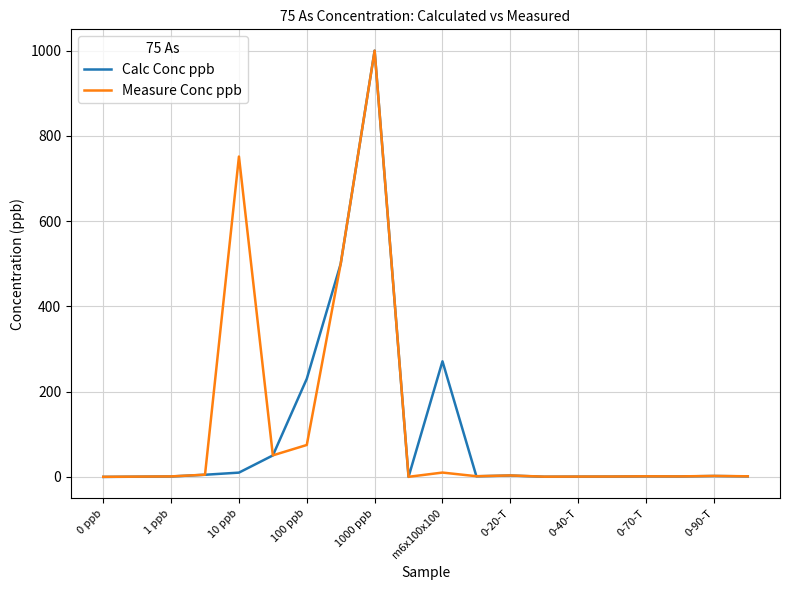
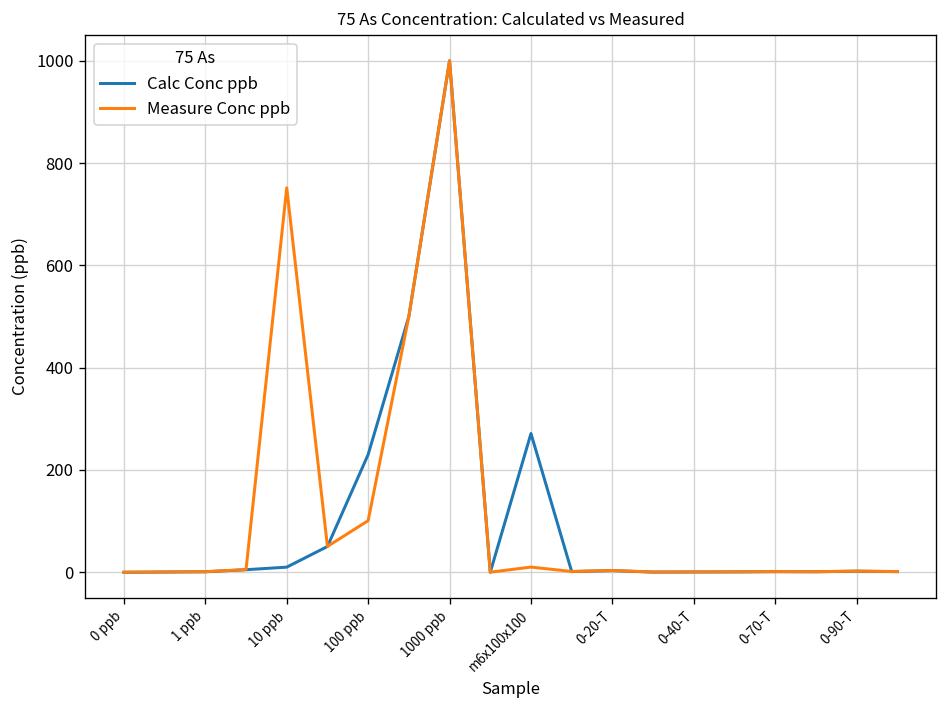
  {
    "Calc Conc ppb": {
      "10 ppb": 10,
      "100 ppb": 230,
      "m6x100x100": 270
    },
    "Measure Conc ppb": {
      "10 ppb": 750,
-     "100 ppb": 70,
+     "100 ppb": 100,
      "m6x100x100": 10
    }
  }
